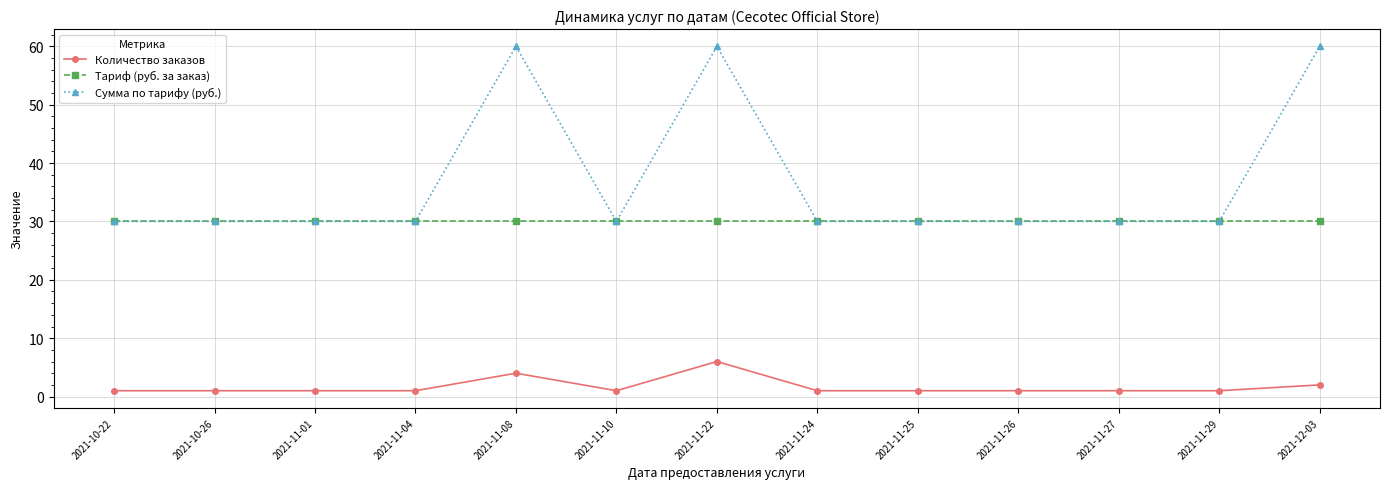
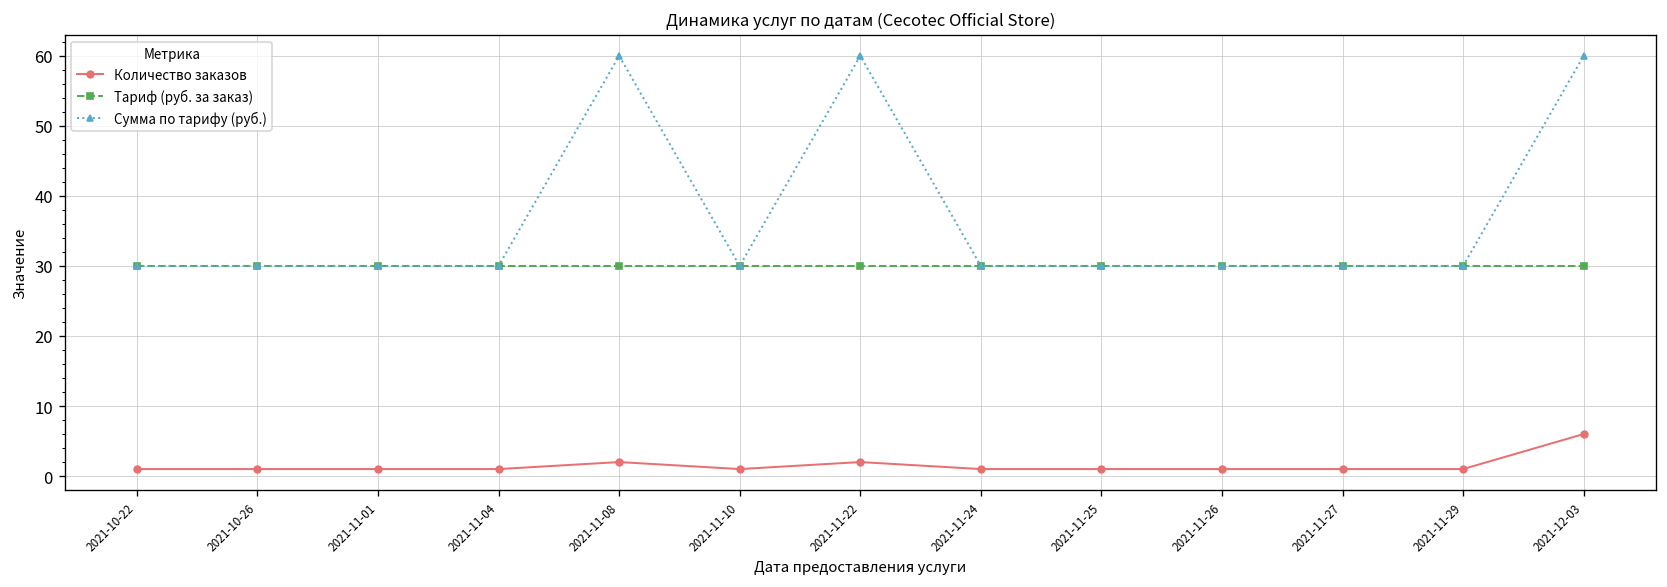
  {
    "Количество заказов": {
      "2021-10-22": 1,
      "2021-10-26": 1,
      "2021-11-01": 1,
      "2021-11-04": 1,
-     "2021-11-08": 4,
+     "2021-11-08": 2,
      "2021-11-10": 1,
-     "2021-11-22": 6,
+     "2021-11-22": 2,
      "2021-11-24": 1,
      "2021-11-25": 1,
      "2021-11-26": 1,
      "2021-11-27": 1,
      "2021-11-29": 1,
-     "2021-12-03": 2
+     "2021-12-03": 6
    },
    "Тариф (руб. за заказ)": {
      "2021-11-08": 30,
      "2021-11-22": 30,
      "2021-12-03": 30
    },
    "Сумма по тарифу (руб.)": {
      "2021-11-08": 60,
      "2021-11-22": 60,
      "2021-12-03": 60
    }
  }
